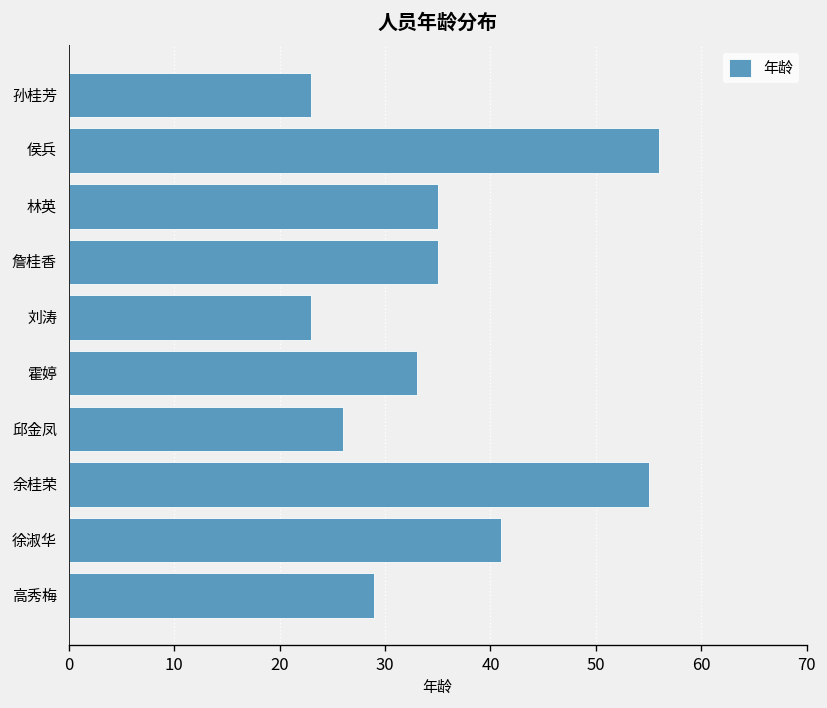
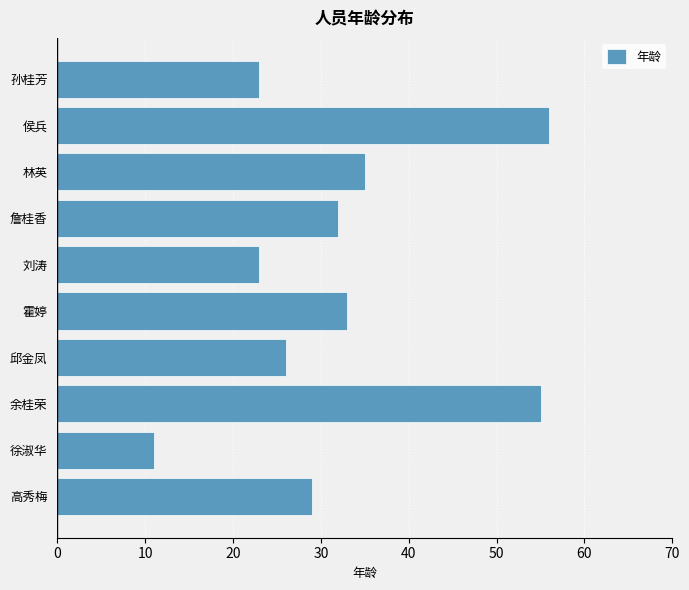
  {
    "孙桂芳": 23,
    "侯兵": 56,
    "林英": 35,
-   "詹桂香": 35,
+   "詹桂香": 32,
    "刘涛": 23,
    "霍婷": 33,
    "邱金凤": 26,
    "余桂荣": 55,
-   "徐淑华": 41,
+   "徐淑华": 11,
    "高秀梅": 29
  }
